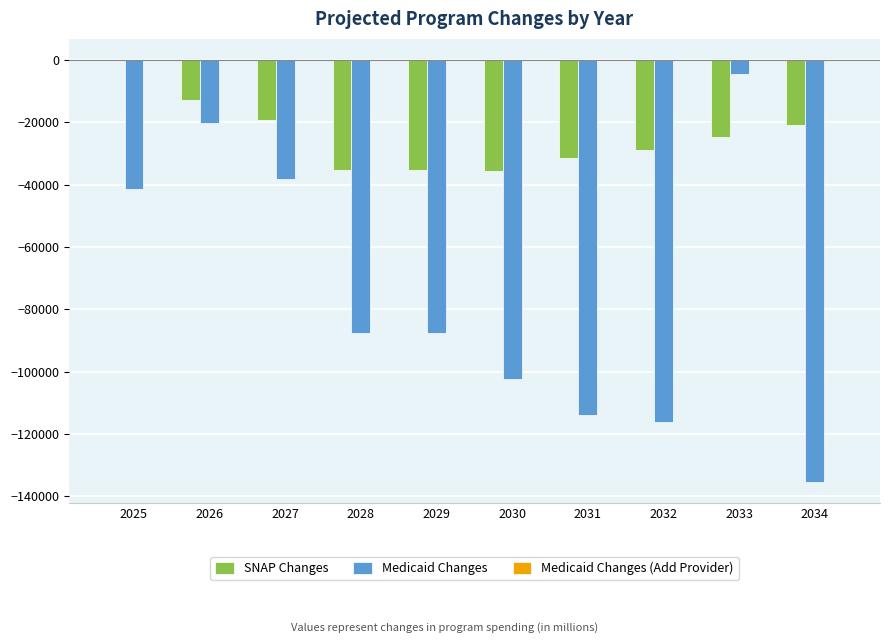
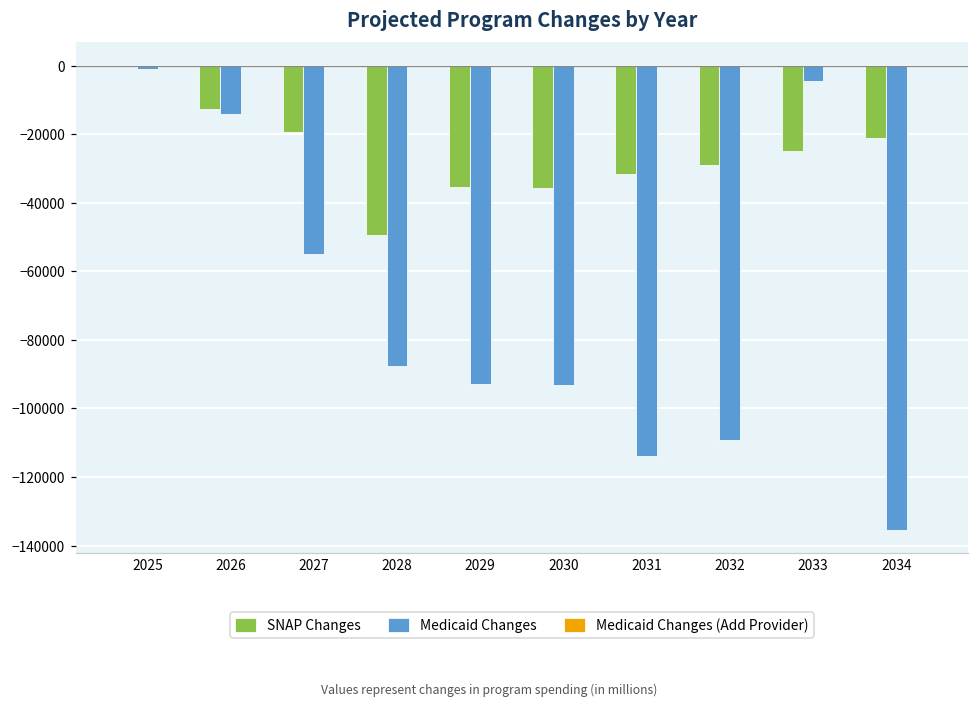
  {
    "SNAP Changes": {
      "2026": -13000,
      "2027": -19000,
-     "2028": -35000,
+     "2028": -49000,
      "2029": -35000,
      "2030": -36000,
      "2031": -32000,
      "2032": -29000,
      "2033": -25000,
      "2034": -21000
    },
    "Medicaid Changes": {
-     "2025": -41000,
-     "2026": -20000,
-     "2027": -38000,
+     "2025": -1000,
+     "2026": -14000,
+     "2027": -55000,
      "2028": -88000,
-     "2029": -87000,
-     "2030": -103000,
+     "2029": -93000,
+     "2030": -93000,
      "2031": -114000,
-     "2032": -116000,
+     "2032": -109000,
      "2033": -5000,
      "2034": -135000
    },
    "Medicaid Changes (Add Provider)": {
      "2025": 0,
      "2026": 0,
      "2027": 0,
      "2028": 0,
      "2029": 0,
      "2030": 0,
      "2031": 0,
      "2032": 0,
      "2033": 0,
      "2034": 0
    }
  }
